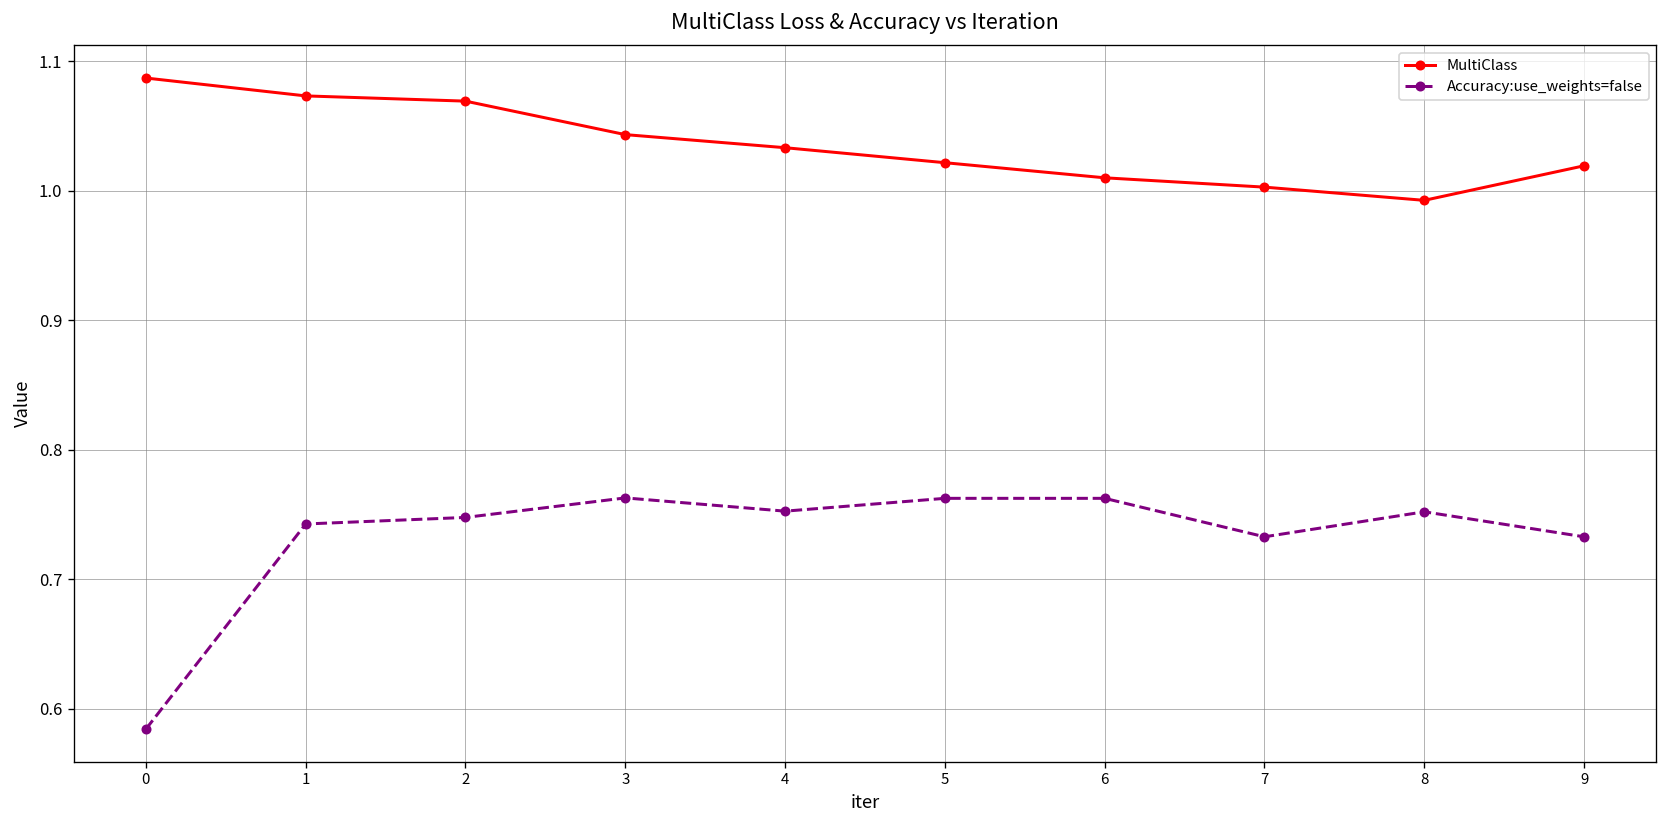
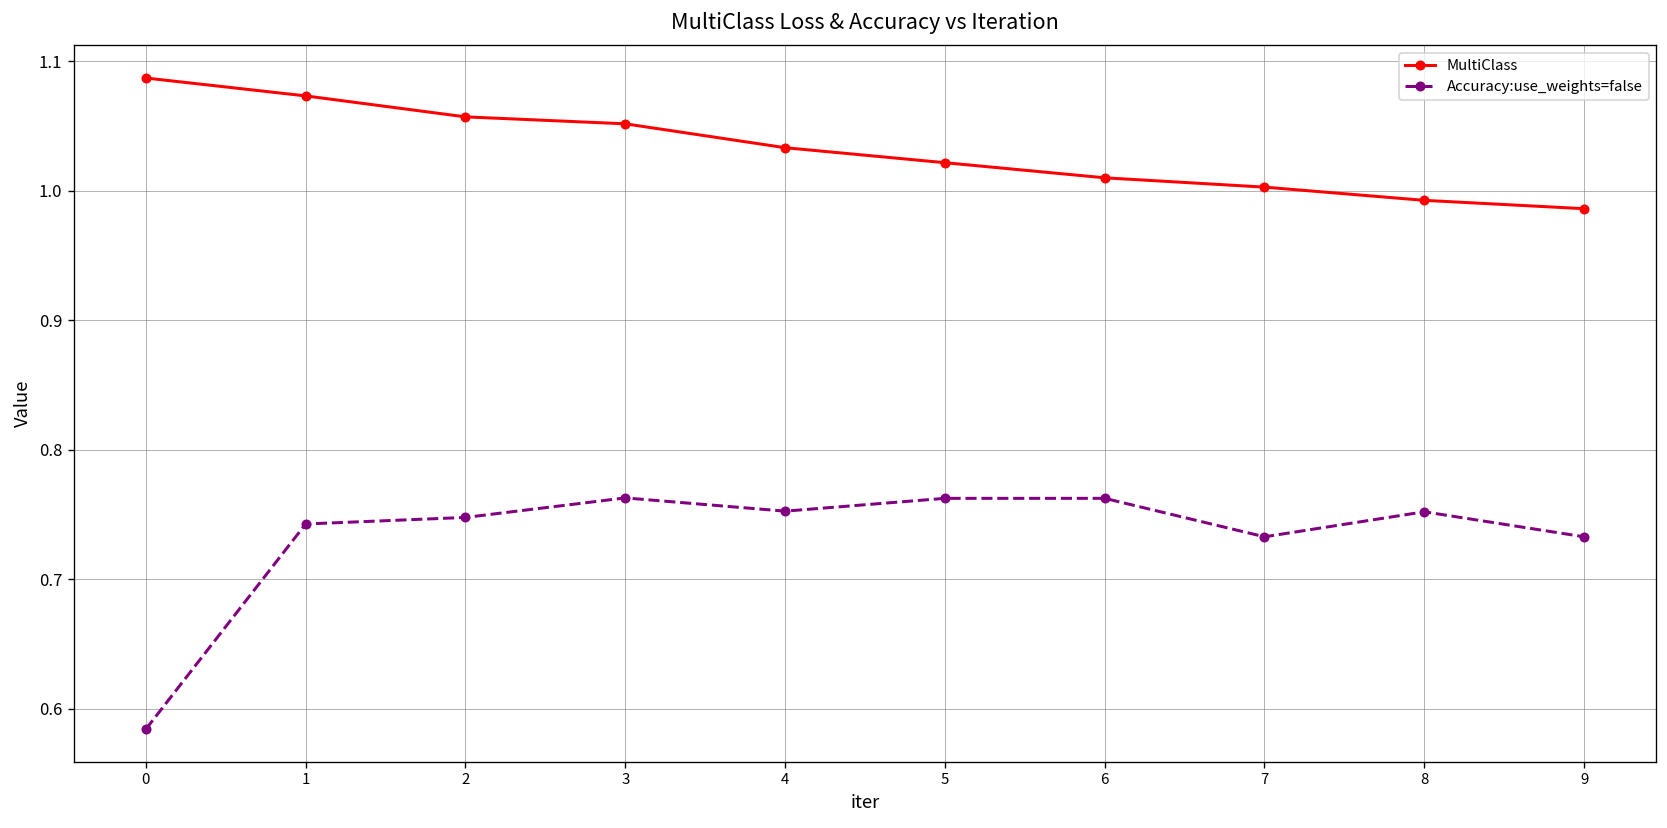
  {
    "MultiClass": {
      "0": 1.087,
      "1": 1.073,
-     "2": 1.069,
-     "3": 1.043,
+     "2": 1.057,
+     "3": 1.052,
      "4": 1.033,
      "5": 1.022,
      "6": 1.010,
      "7": 1.003,
      "8": 0.993,
-     "9": 1.019
+     "9": 0.986
    },
    "Accuracy:use_weights=false": {
      "0": 0.584,
      "1": 0.743,
      "2": 0.748,
      "3": 0.763,
      "4": 0.752,
      "5": 0.762,
      "6": 0.762,
      "7": 0.733,
      "8": 0.752,
      "9": 0.733
    }
  }
